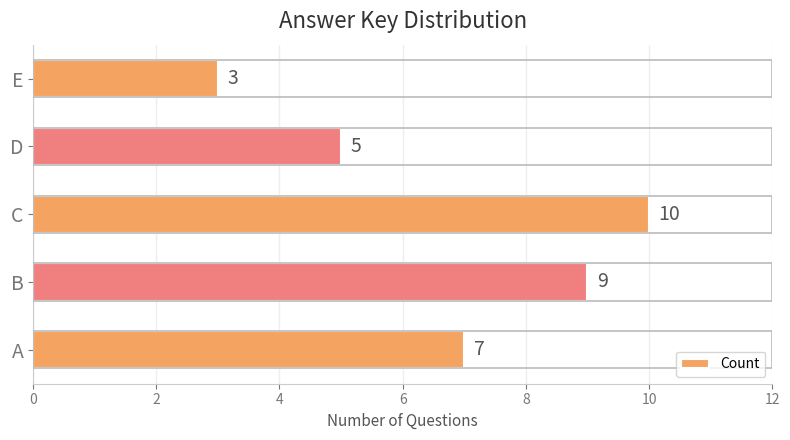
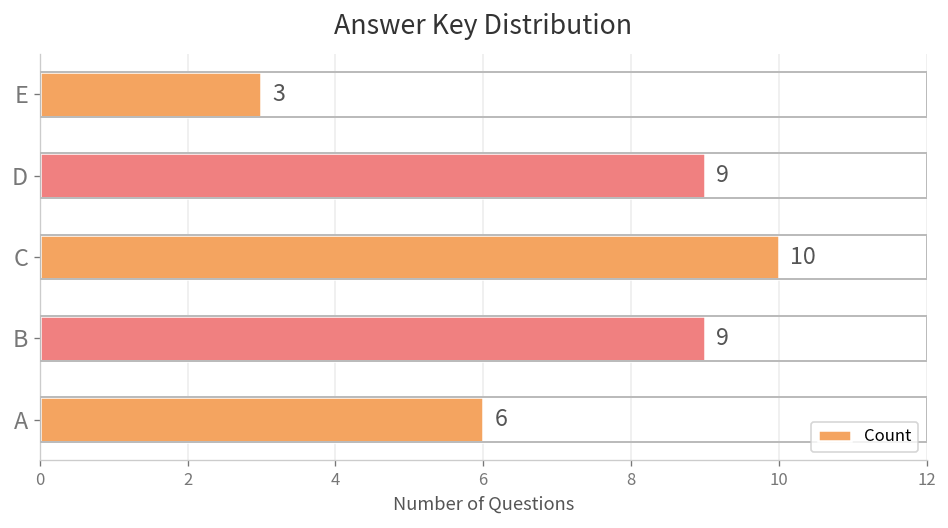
  {
    "E": 3,
-   "D": 5,
+   "D": 9,
    "C": 10,
    "B": 9,
-   "A": 7
+   "A": 6
  }
